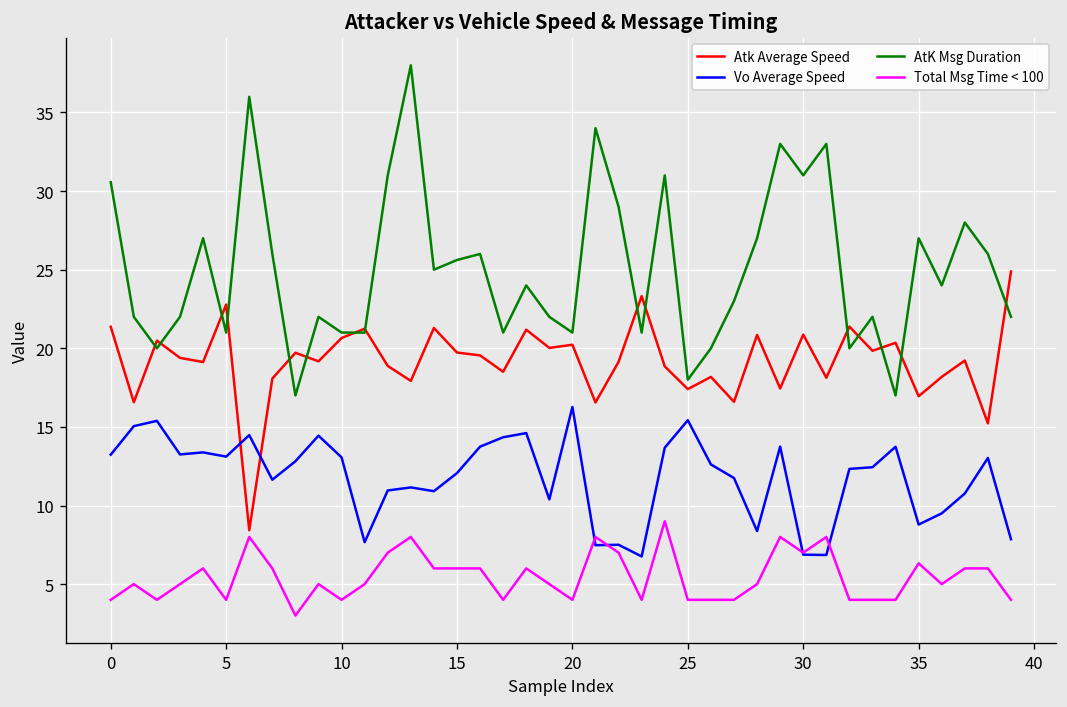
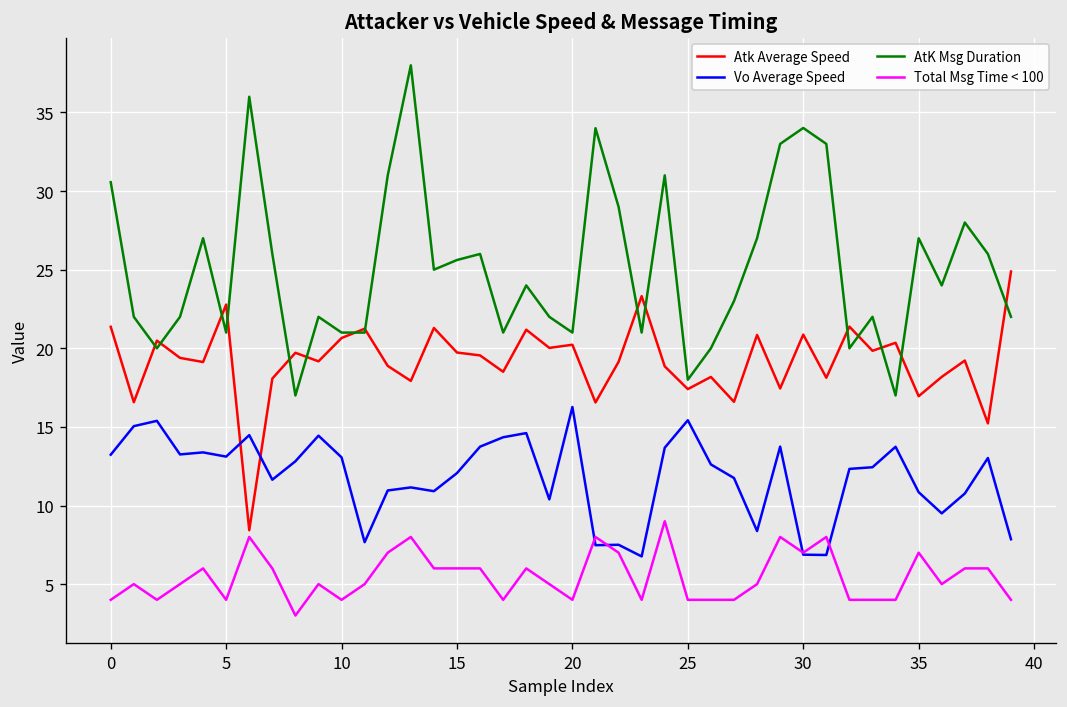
  {
    "Atk Average Speed": {
      "0": 21.4,
      "5": 22.8,
      "10": 20.7,
      "15": 19.7,
      "20": 20.2,
      "25": 17.4,
      "30": 20.9,
      "35": 17.0
    },
    "Vo Average Speed": {
      "0": 13.2,
      "5": 13.1,
      "10": 13.1,
      "15": 12.1,
      "20": 16.3,
      "25": 15.4,
-     "35": 8.8
+     "35": 10.8
    },
    "AtK Msg Duration": {
      "0": 30.6,
      "5": 21.0,
      "10": 21.0,
      "15": 25.6,
      "20": 21.0,
      "25": 18.0,
-     "30": 31.0,
+     "30": 34.0,
      "35": 27.0
    },
    "Total Msg Time < 100": {
      "0": 4.0,
      "5": 4.0,
      "10": 4.0,
      "15": 6.0,
      "20": 4.0,
      "25": 4.0,
-     "35": 6.3
+     "35": 7.0
    }
  }
